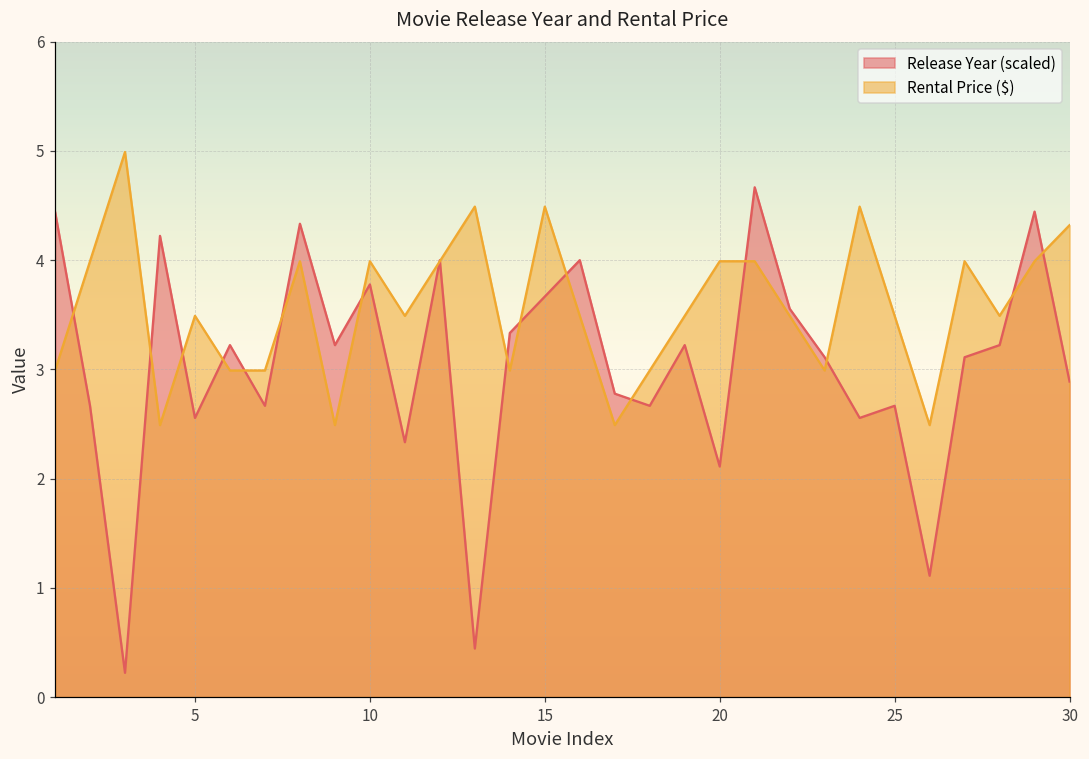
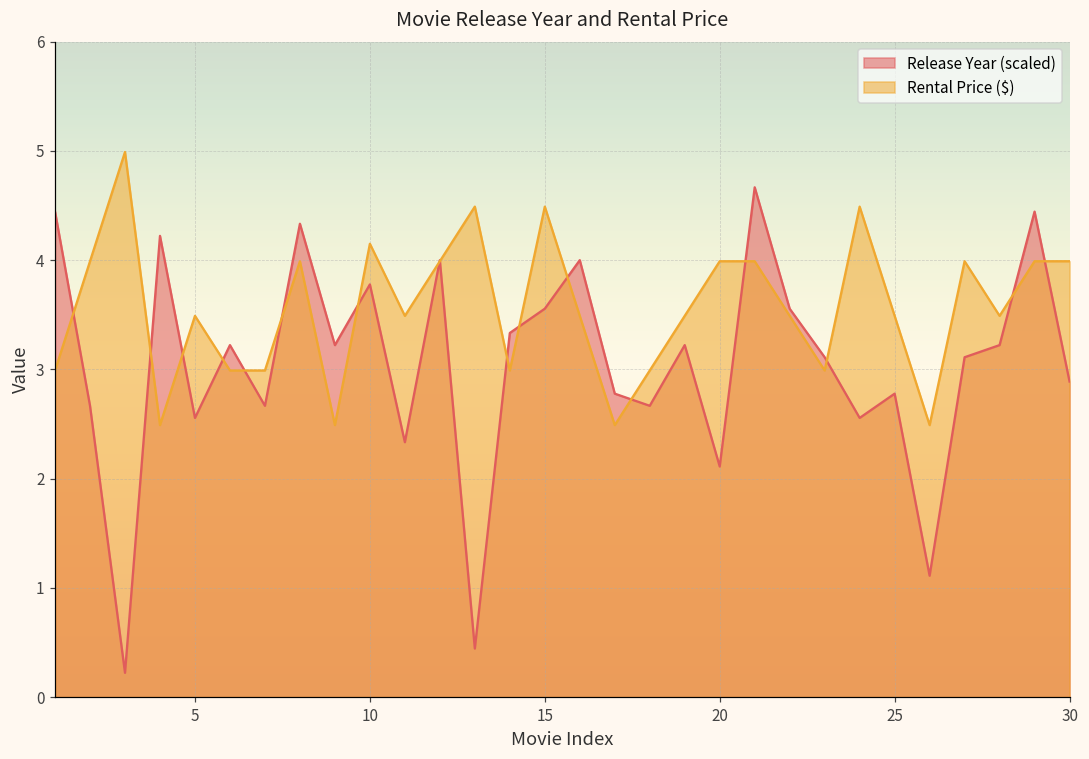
  {
    "Release Year (scaled)": {
      "5": 2.6,
      "10": 3.8,
-     "15": 3.7,
+     "15": 3.6,
      "20": 2.1,
-     "25": 2.7,
+     "25": 2.8,
      "30": 2.9
    },
    "Rental Price ($)": {
      "5": 3.5,
-     "10": 4.0,
+     "10": 4.2,
      "15": 4.5,
      "20": 4.0,
      "25": 3.5,
-     "30": 4.3
+     "30": 4.0
    }
  }
